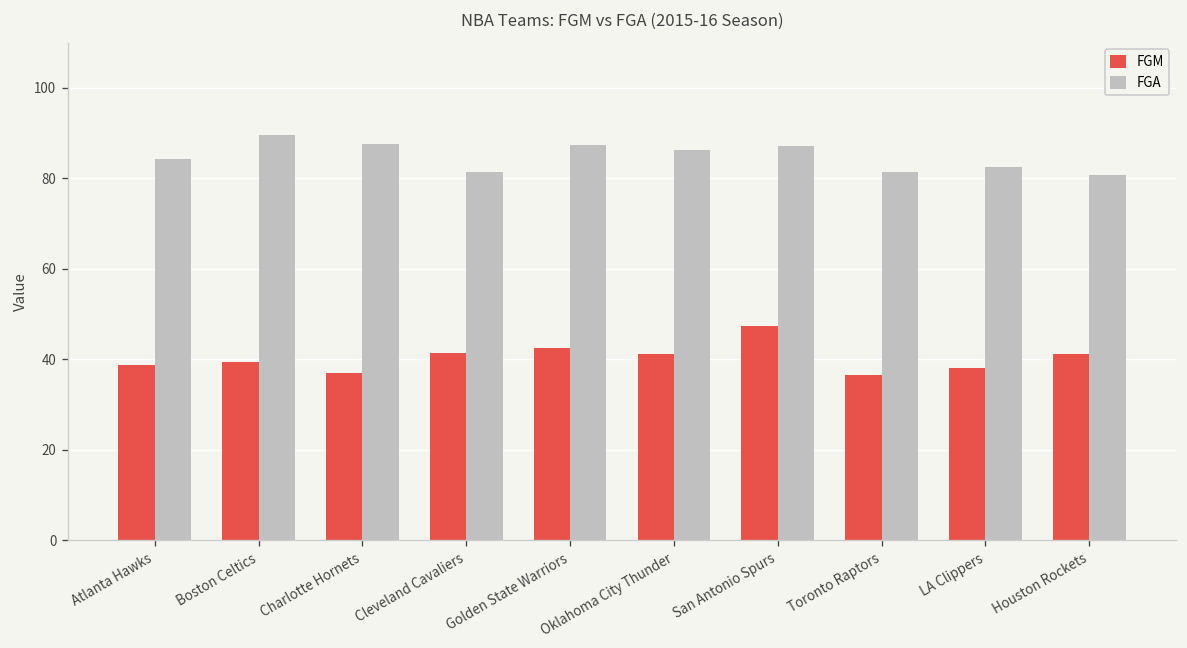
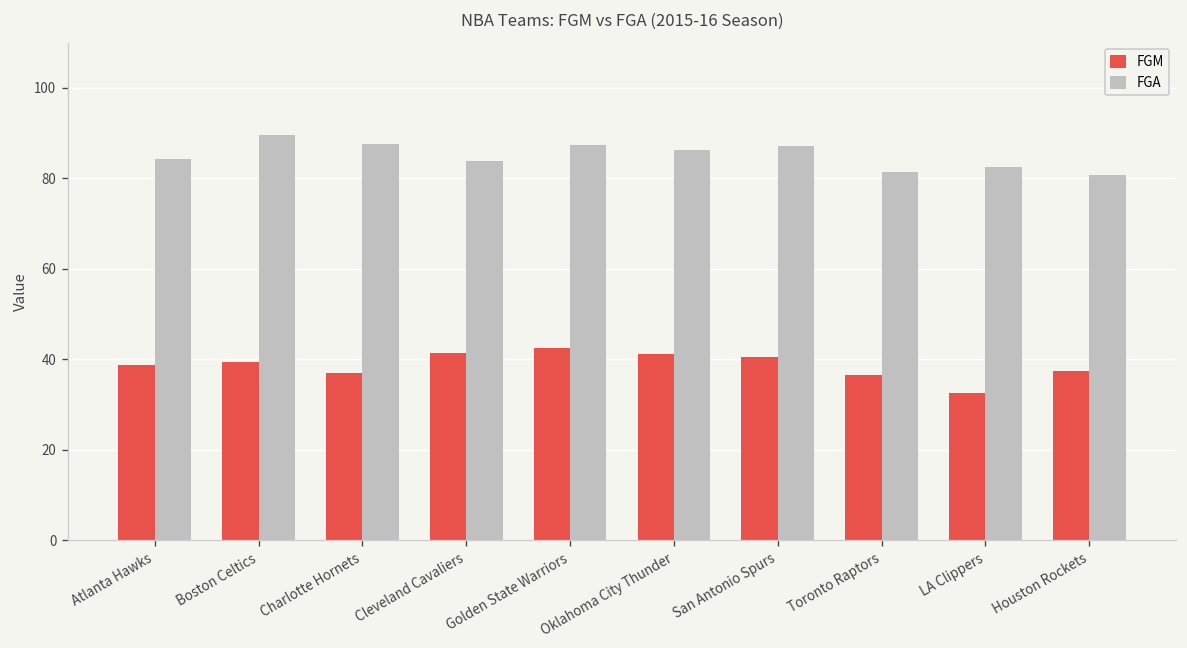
  {
    "FGM": {
      "Atlanta Hawks": 39,
      "Boston Celtics": 39,
      "Charlotte Hornets": 37,
      "Cleveland Cavaliers": 41,
      "Golden State Warriors": 43,
      "Oklahoma City Thunder": 41,
-     "San Antonio Spurs": 47,
+     "San Antonio Spurs": 41,
      "Toronto Raptors": 37,
-     "LA Clippers": 38,
-     "Houston Rockets": 41
+     "LA Clippers": 33,
+     "Houston Rockets": 37
    },
    "FGA": {
      "Atlanta Hawks": 84,
      "Boston Celtics": 90,
      "Charlotte Hornets": 88,
-     "Cleveland Cavaliers": 81,
+     "Cleveland Cavaliers": 84,
      "Golden State Warriors": 87,
      "Oklahoma City Thunder": 86,
      "San Antonio Spurs": 87,
      "Toronto Raptors": 81,
      "LA Clippers": 83,
      "Houston Rockets": 81
    }
  }
